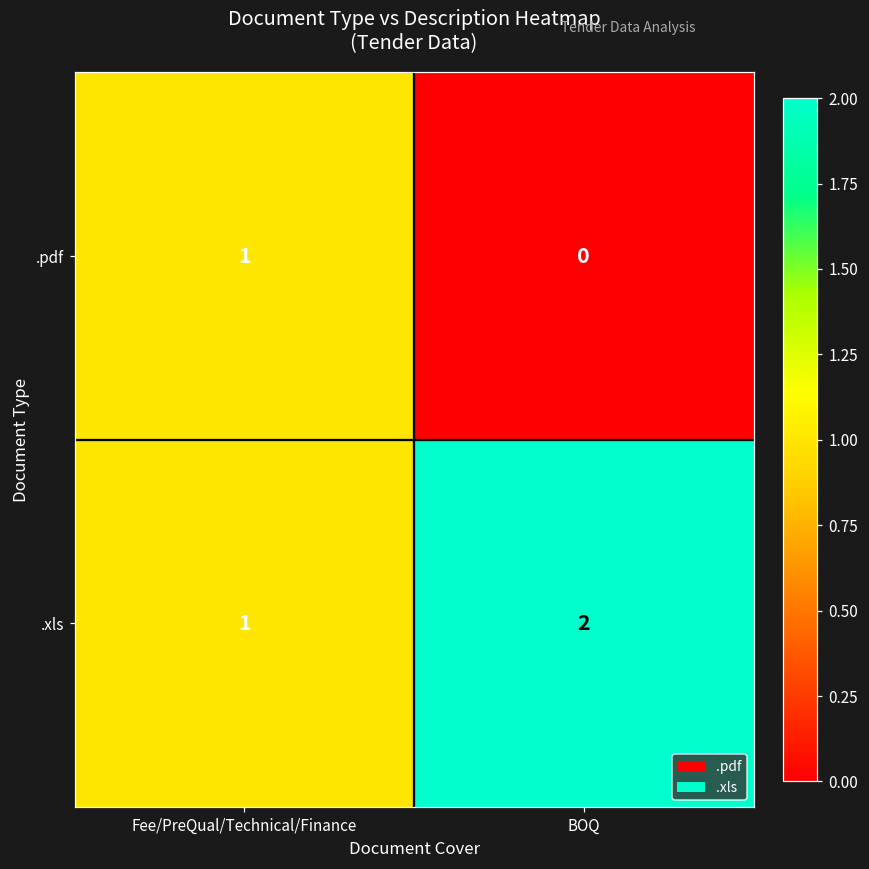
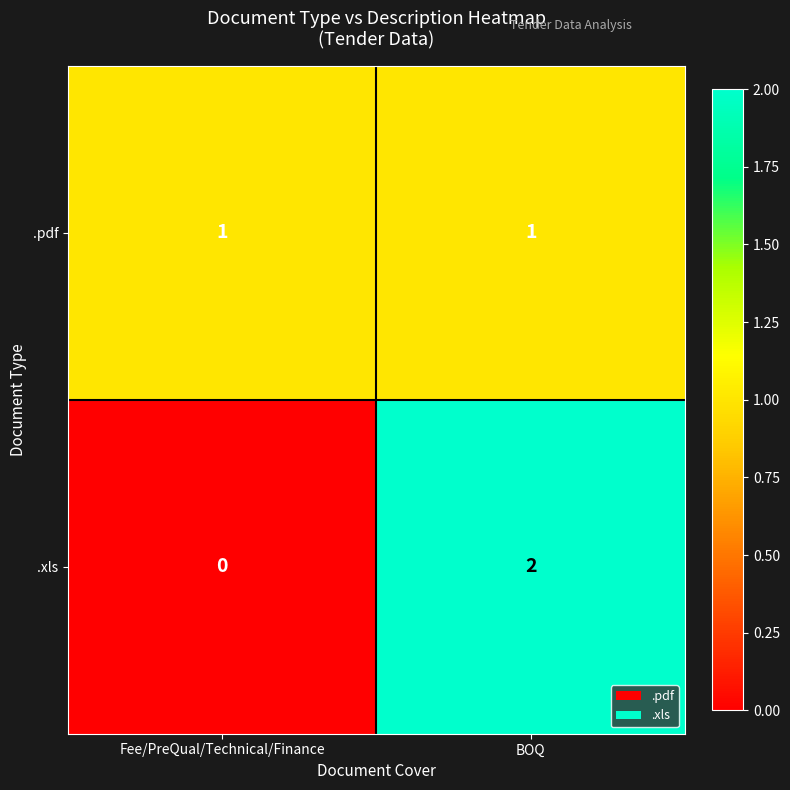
  {
    ".pdf": {
      "Fee/PreQual/Technical/Finance": 1,
-     "BOQ": 0
+     "BOQ": 1
    },
    ".xls": {
-     "Fee/PreQual/Technical/Finance": 1,
+     "Fee/PreQual/Technical/Finance": 0,
      "BOQ": 2
    }
  }
